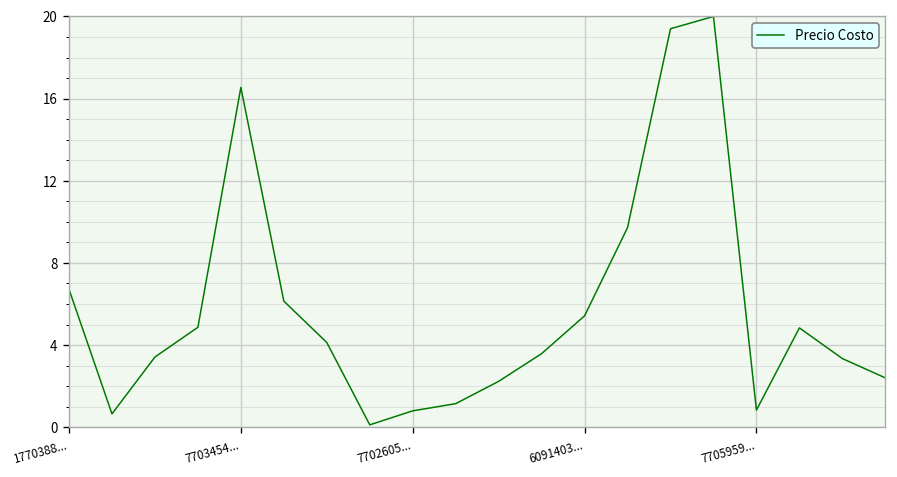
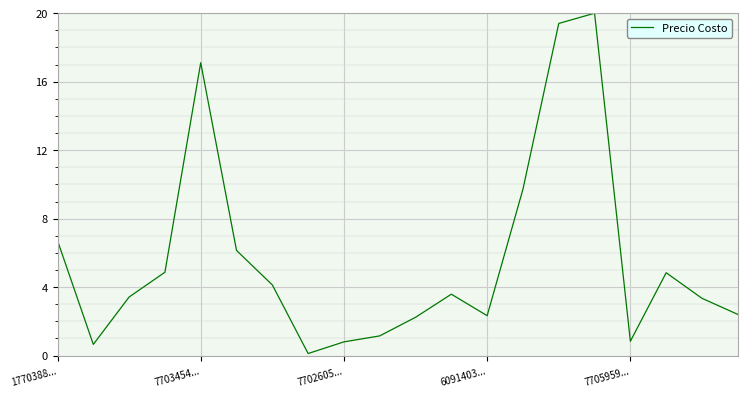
  {
    "1770388...": 6.7,
-   "7703454...": 16.5,
+   "7703454...": 17.1,
    "7702605...": 0.8,
-   "6091403...": 5.4,
+   "6091403...": 2.3,
    "7705959...": 0.8
  }
